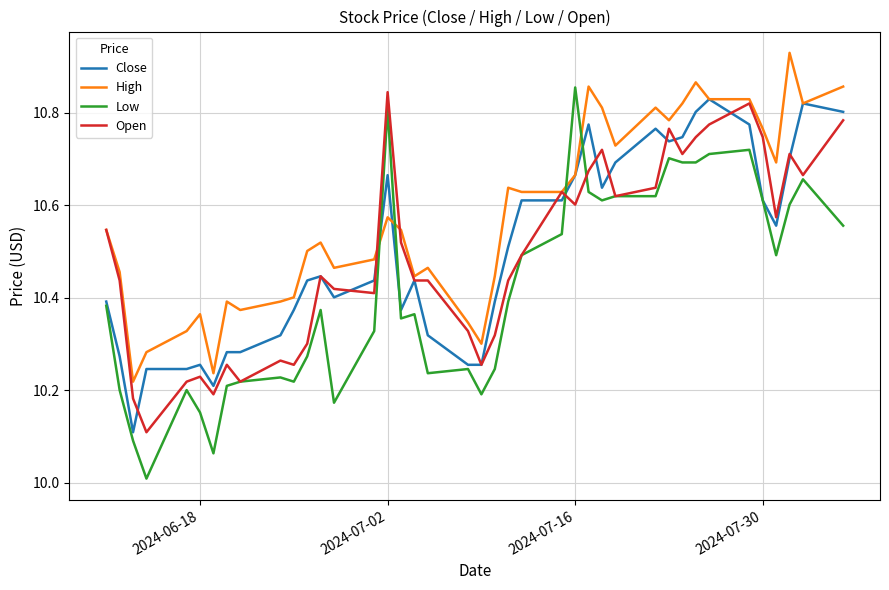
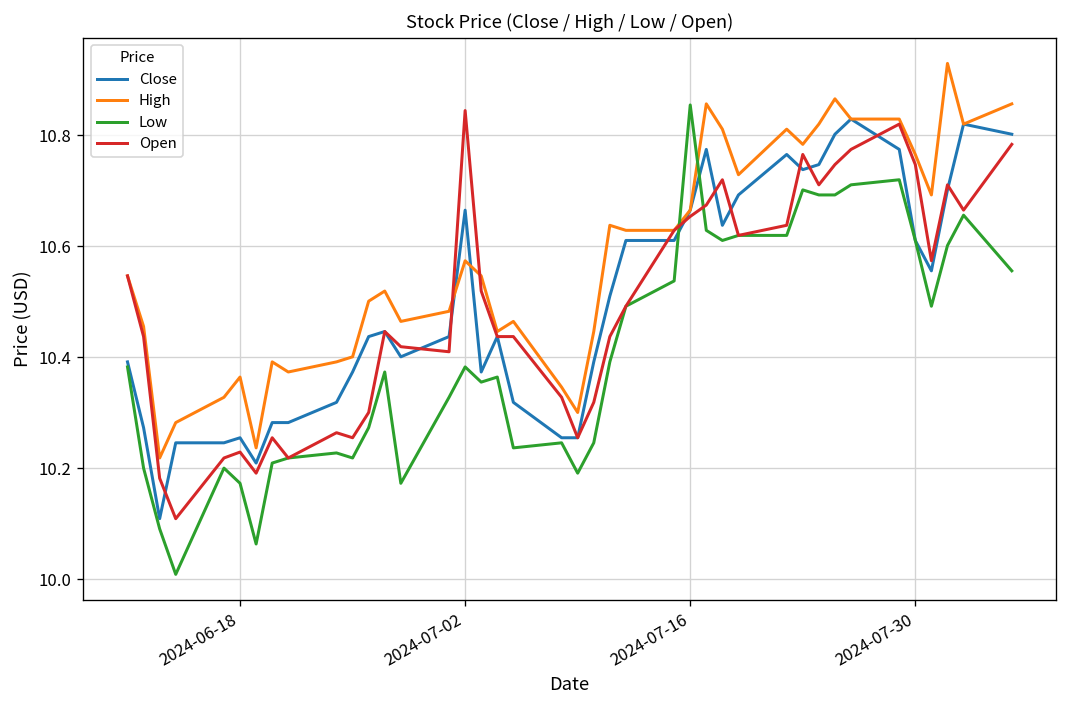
  {
    "Close": {
      "2024-06-18": 10.25,
      "2024-07-02": 10.66
    },
    "High": {
      "2024-06-18": 10.36,
      "2024-07-02": 10.57,
      "2024-07-30": 10.76
    },
    "Low": {
-     "2024-06-18": 10.15,
-     "2024-07-02": 10.81,
+     "2024-06-18": 10.17,
+     "2024-07-02": 10.38,
      "2024-07-16": 10.85
    },
    "Open": {
      "2024-06-18": 10.23,
      "2024-07-02": 10.84,
-     "2024-07-16": 10.60,
+     "2024-07-16": 10.65,
      "2024-07-30": 10.75
    }
  }
